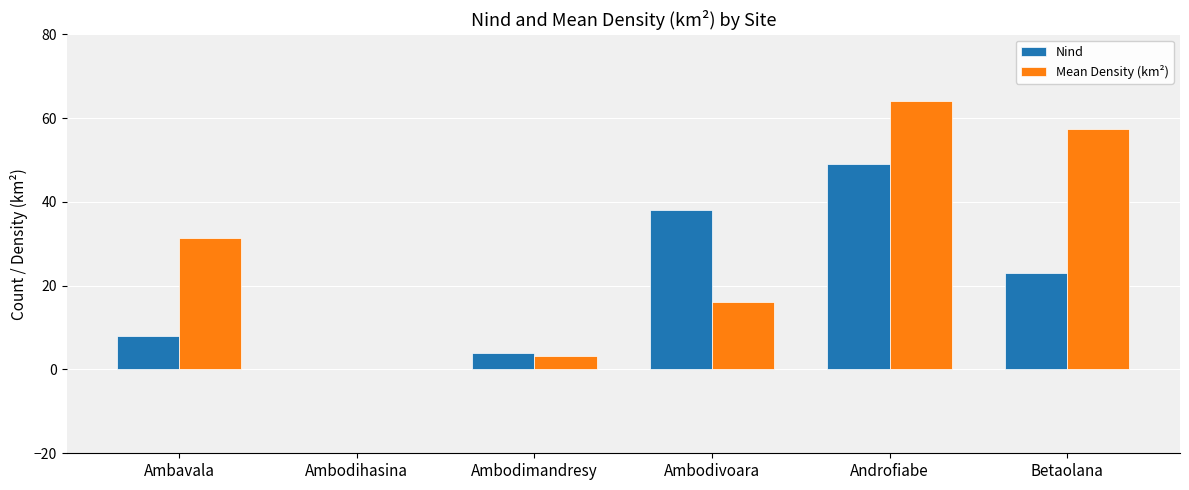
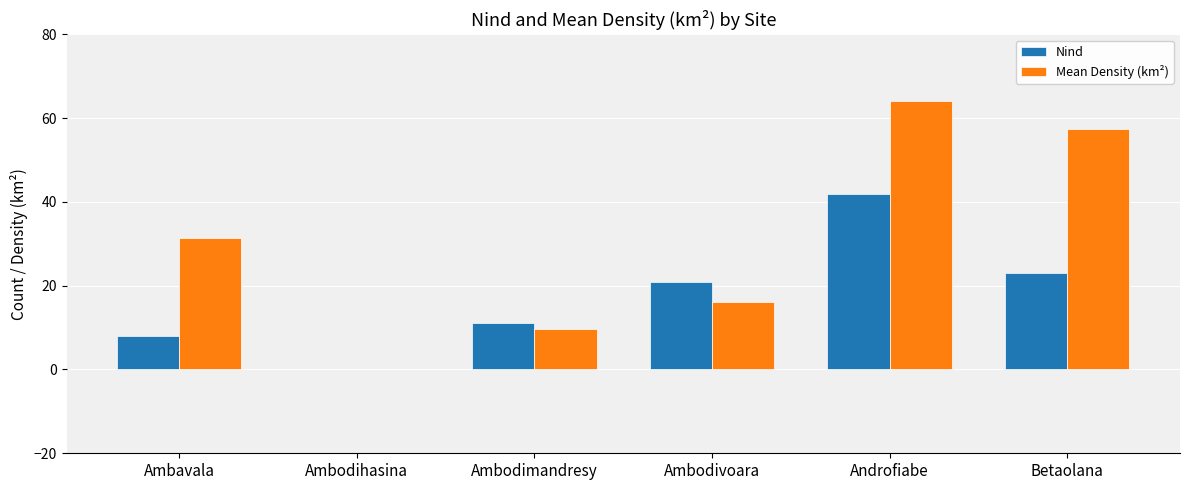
  {
    "Nind": {
      "Ambavala": 8,
      "Ambodihasina": 0,
-     "Ambodimandresy": 4,
-     "Ambodivoara": 38,
-     "Androfiabe": 49,
+     "Ambodimandresy": 11,
+     "Ambodivoara": 21,
+     "Androfiabe": 42,
      "Betaolana": 23
    },
    "Mean Density (km²)": {
      "Ambavala": 31,
      "Ambodihasina": 0,
-     "Ambodimandresy": 3,
+     "Ambodimandresy": 10,
      "Ambodivoara": 16,
      "Androfiabe": 64,
      "Betaolana": 57
    }
  }
